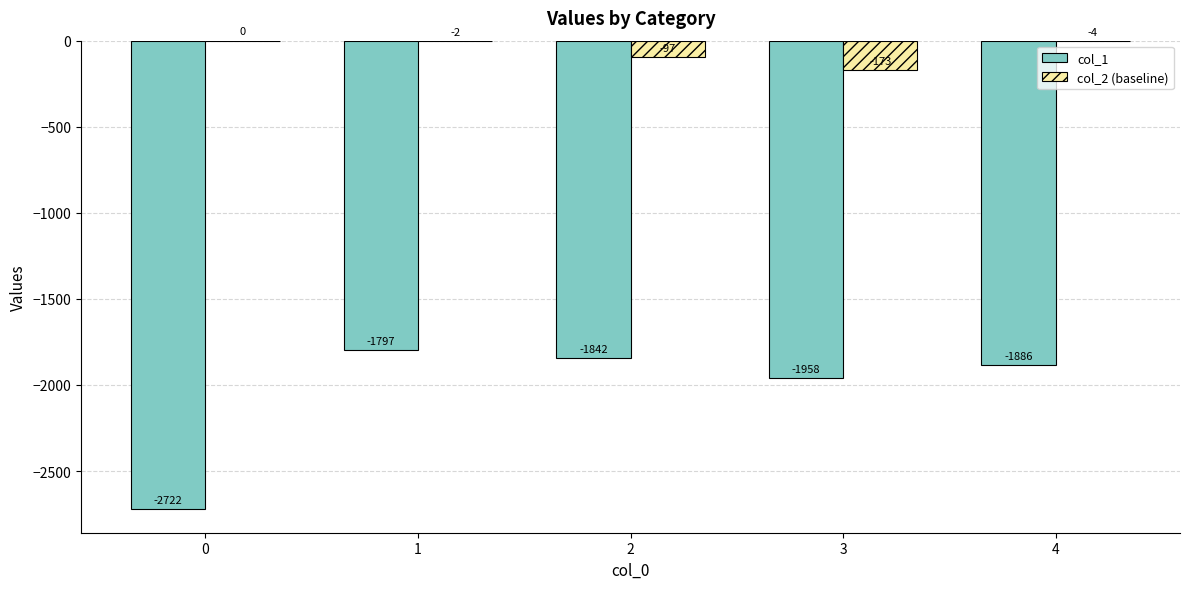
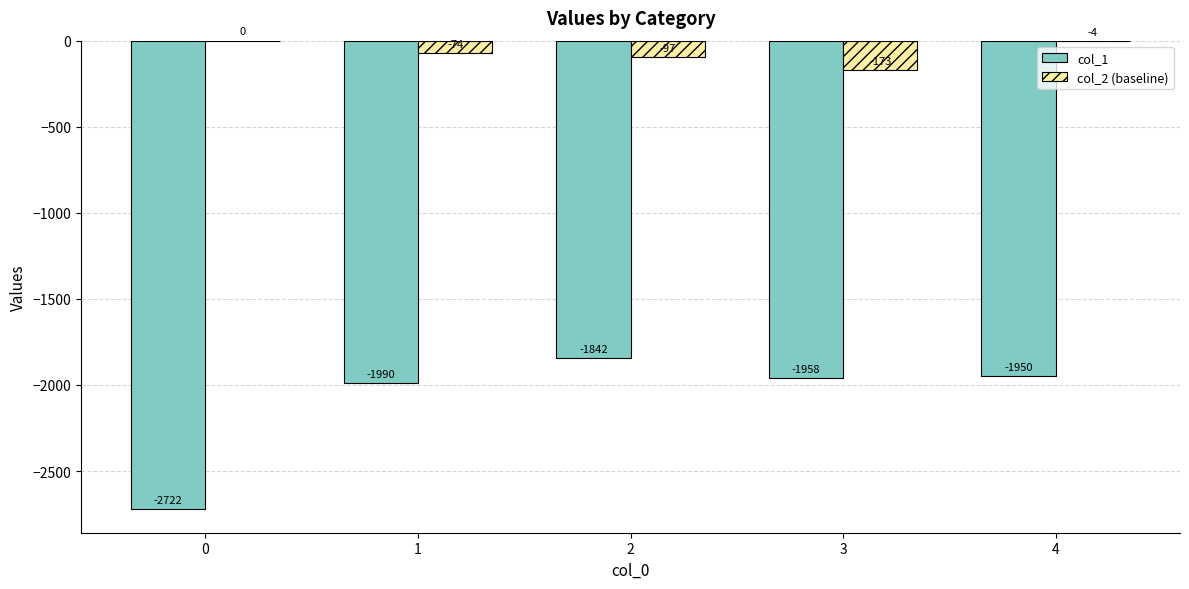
  {
    "col_1": {
      "0": -2722,
-     "1": -1797,
+     "1": -1990,
      "2": -1842,
      "3": -1958,
-     "4": -1886
+     "4": -1950
    },
    "col_2 (baseline)": {
      "0": 0,
-     "1": -2,
+     "1": -74,
      "2": -97,
      "3": -173,
      "4": -4
    }
  }
